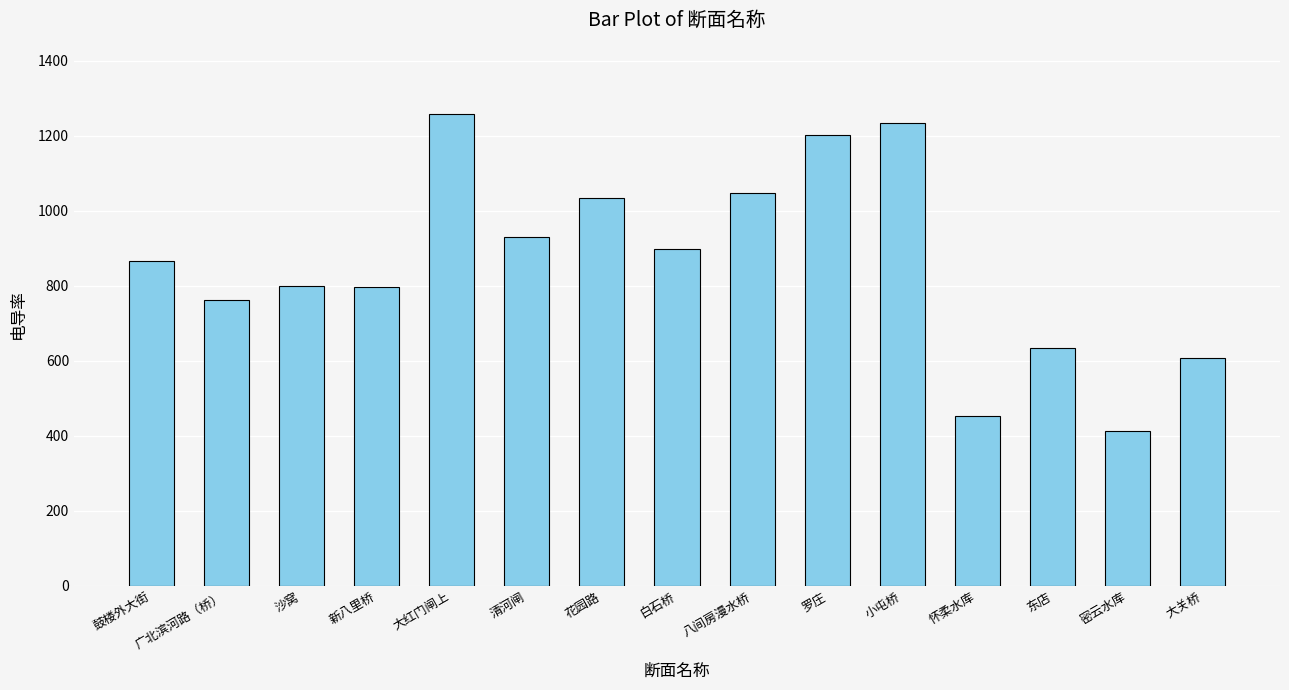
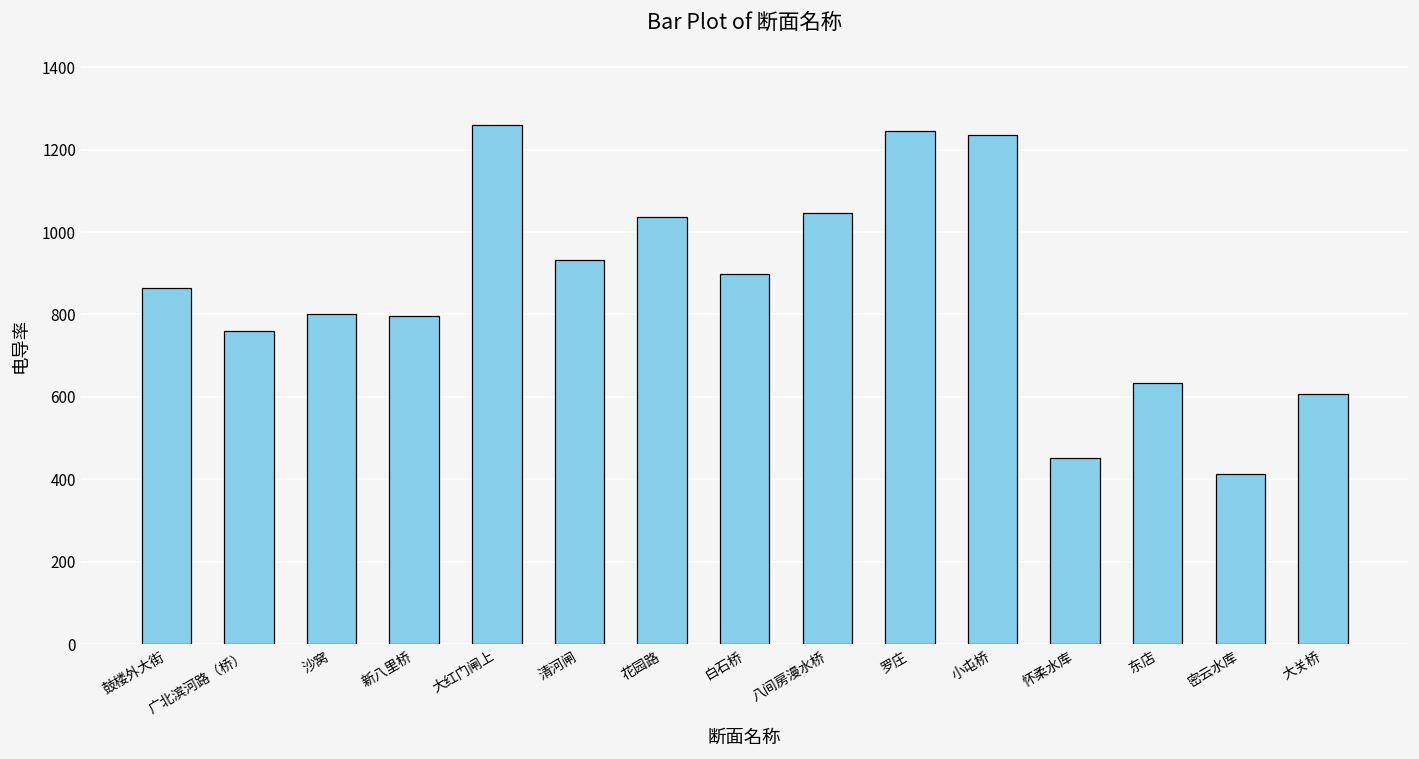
  {
    "鼓楼外大街": 870,
    "广北滨河路（桥）": 760,
    "沙窝": 800,
    "新八里桥": 800,
    "大红门闸上": 1260,
    "清河闸": 930,
    "花园路": 1040,
    "白石桥": 900,
    "八间房漫水桥": 1050,
-   "罗庄": 1200,
+   "罗庄": 1250,
    "小屯桥": 1240,
    "怀柔水库": 450,
    "东店": 640,
    "密云水库": 410,
    "大关桥": 610
  }
